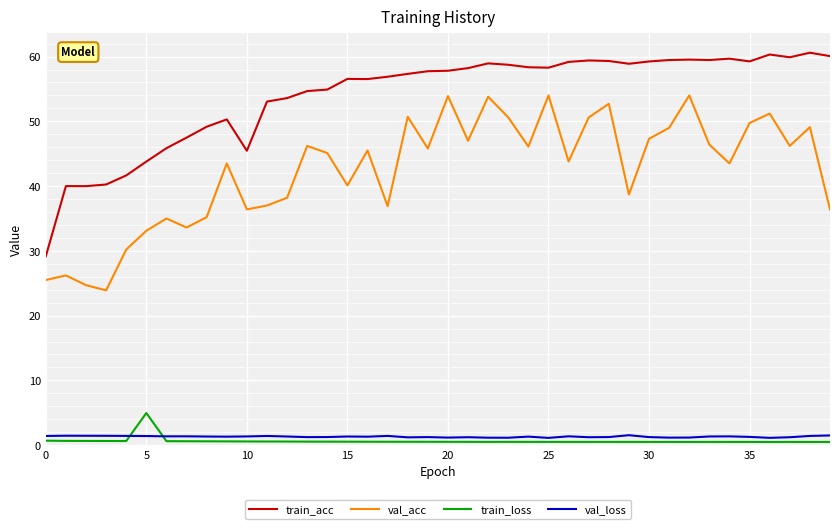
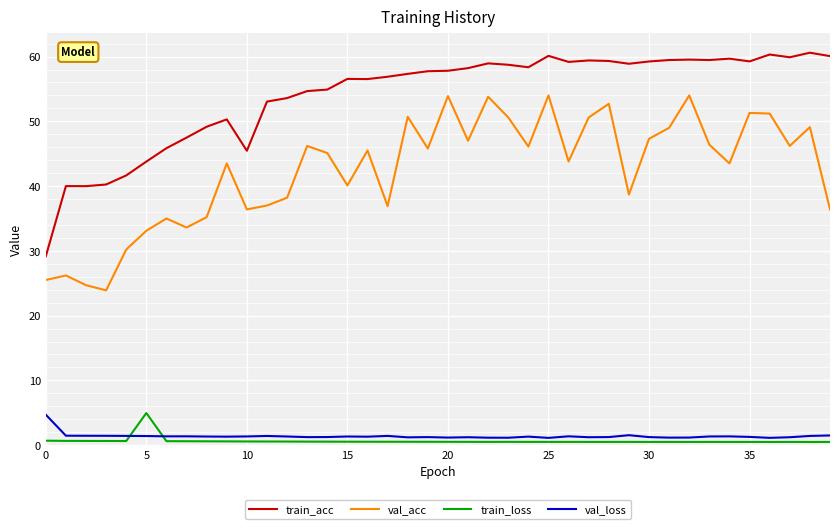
  {
    "train_acc": {
      "0": 29,
      "5": 44,
      "10": 45,
      "15": 57,
      "20": 58,
-     "25": 58,
+     "25": 60,
      "30": 59,
      "35": 59
    },
    "val_acc": {
      "0": 26,
      "5": 33,
      "10": 36,
      "15": 40,
      "20": 54,
      "25": 54,
      "30": 47,
-     "35": 50
+     "35": 51
    },
    "train_loss": {
      "0": 1,
      "5": 5,
      "10": 1,
      "15": 1,
      "20": 1,
      "25": 1,
      "30": 0,
      "35": 0
    },
    "val_loss": {
-     "0": 1,
+     "0": 5,
      "5": 1,
      "10": 1,
      "15": 1,
      "20": 1,
      "25": 1,
      "30": 1,
      "35": 1
    }
  }
